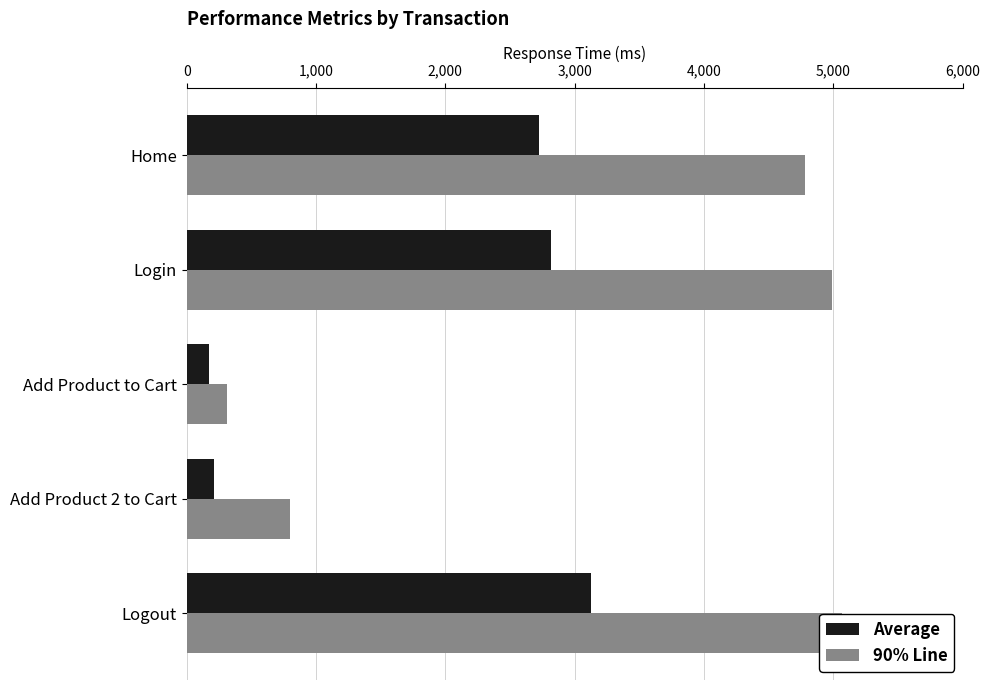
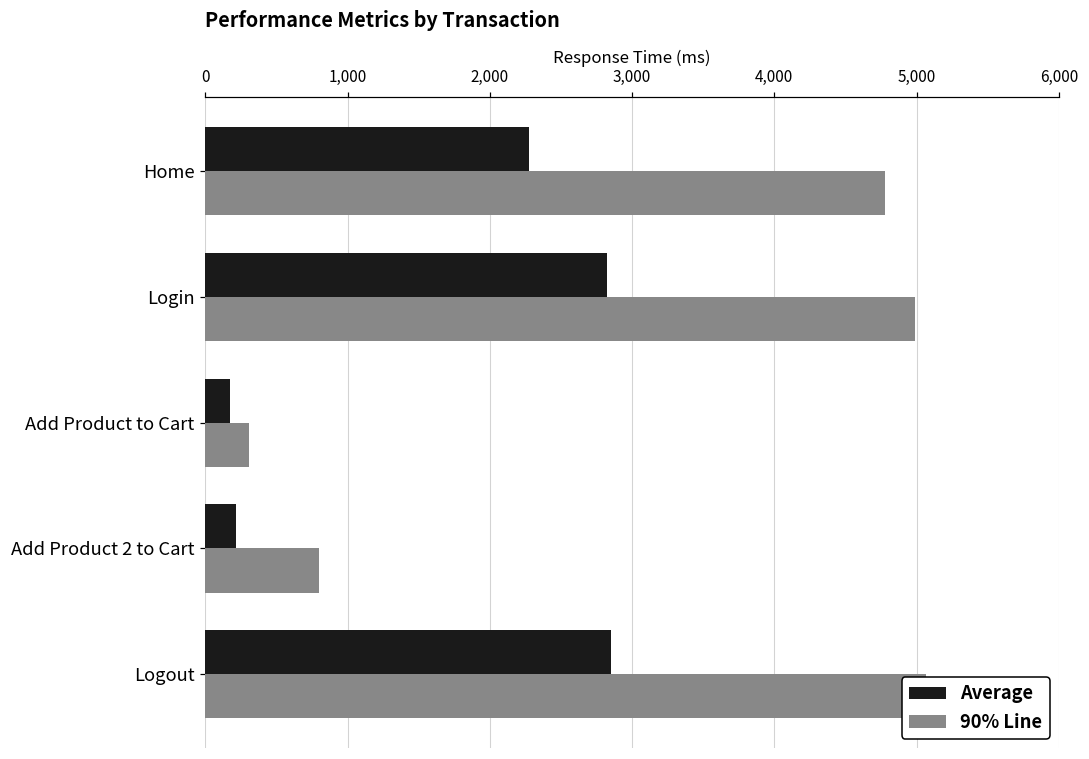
  {
    "Average": {
-     "Home": "2,730",
+     "Home": "2,280",
      "Login": "2,820",
      "Add Product to Cart": "180",
      "Add Product 2 to Cart": "210",
-     "Logout": "3,120"
+     "Logout": "2,850"
    },
    "90% Line": {
      "Home": "4,780",
      "Login": "4,990",
      "Add Product to Cart": "310",
      "Add Product 2 to Cart": "800"
    }
  }
